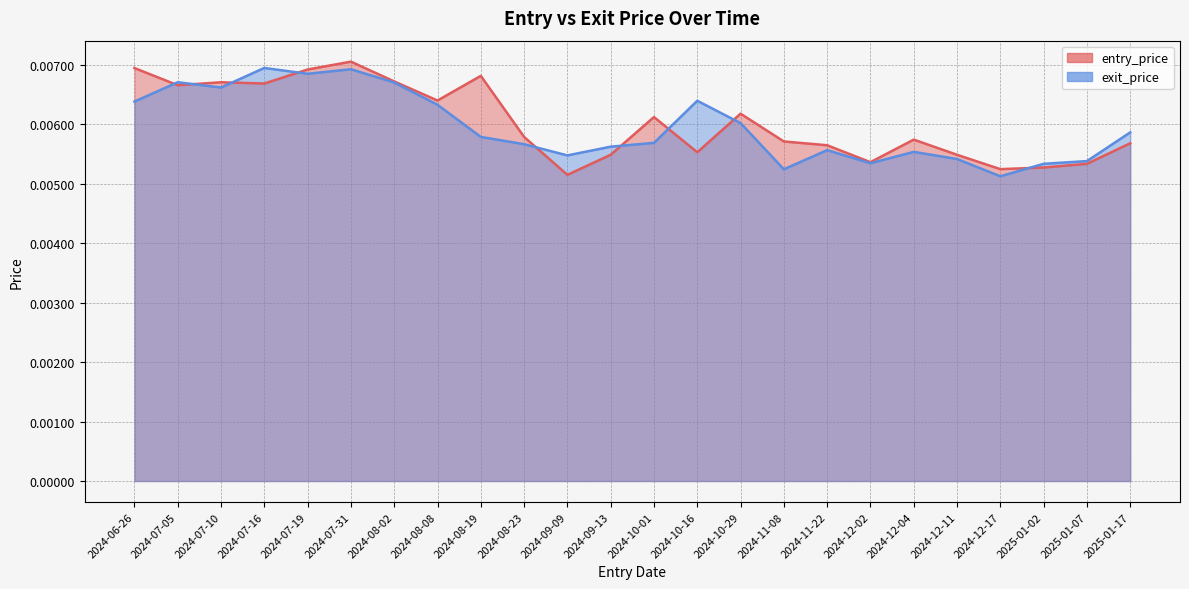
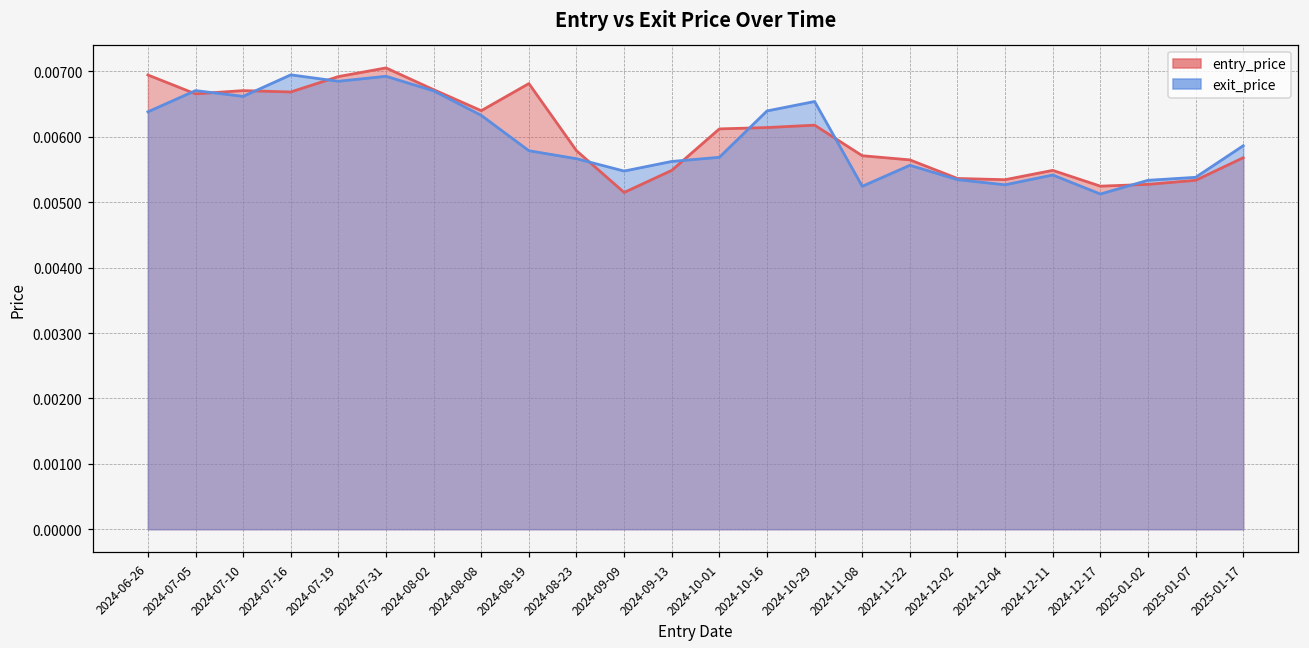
  {
    "entry_price": {
      "2024-06-26": 0.0069,
      "2024-07-05": 0.0067,
      "2024-07-10": 0.0067,
      "2024-07-16": 0.0067,
      "2024-07-19": 0.0069,
      "2024-07-31": 0.0071,
      "2024-08-08": 0.0064,
      "2024-08-19": 0.0068,
      "2024-08-23": 0.0058,
      "2024-09-09": 0.0051,
      "2024-09-13": 0.0055,
      "2024-10-01": 0.0061,
-     "2024-10-16": 0.0055,
+     "2024-10-16": 0.0061,
      "2024-10-29": 0.0062,
      "2024-11-08": 0.0057,
      "2024-11-22": 0.0056,
-     "2024-12-04": 0.0057,
+     "2024-12-04": 0.0053,
      "2024-12-11": 0.0055,
      "2024-12-17": 0.0052,
      "2025-01-02": 0.0053,
      "2025-01-07": 0.0053,
      "2025-01-17": 0.0057
    },
    "exit_price": {
      "2024-06-26": 0.0064,
      "2024-07-05": 0.0067,
      "2024-07-10": 0.0066,
      "2024-07-16": 0.0069,
      "2024-07-19": 0.0068,
      "2024-07-31": 0.0069,
      "2024-08-08": 0.0063,
      "2024-08-19": 0.0058,
      "2024-08-23": 0.0057,
      "2024-09-09": 0.0055,
      "2024-09-13": 0.0056,
      "2024-10-01": 0.0057,
      "2024-10-16": 0.0064,
-     "2024-10-29": 0.0060,
+     "2024-10-29": 0.0065,
      "2024-11-08": 0.0052,
      "2024-11-22": 0.0056,
-     "2024-12-04": 0.0055,
+     "2024-12-04": 0.0053,
      "2024-12-11": 0.0054,
      "2024-12-17": 0.0051,
      "2025-01-02": 0.0053,
      "2025-01-07": 0.0054,
      "2025-01-17": 0.0059
    }
  }
